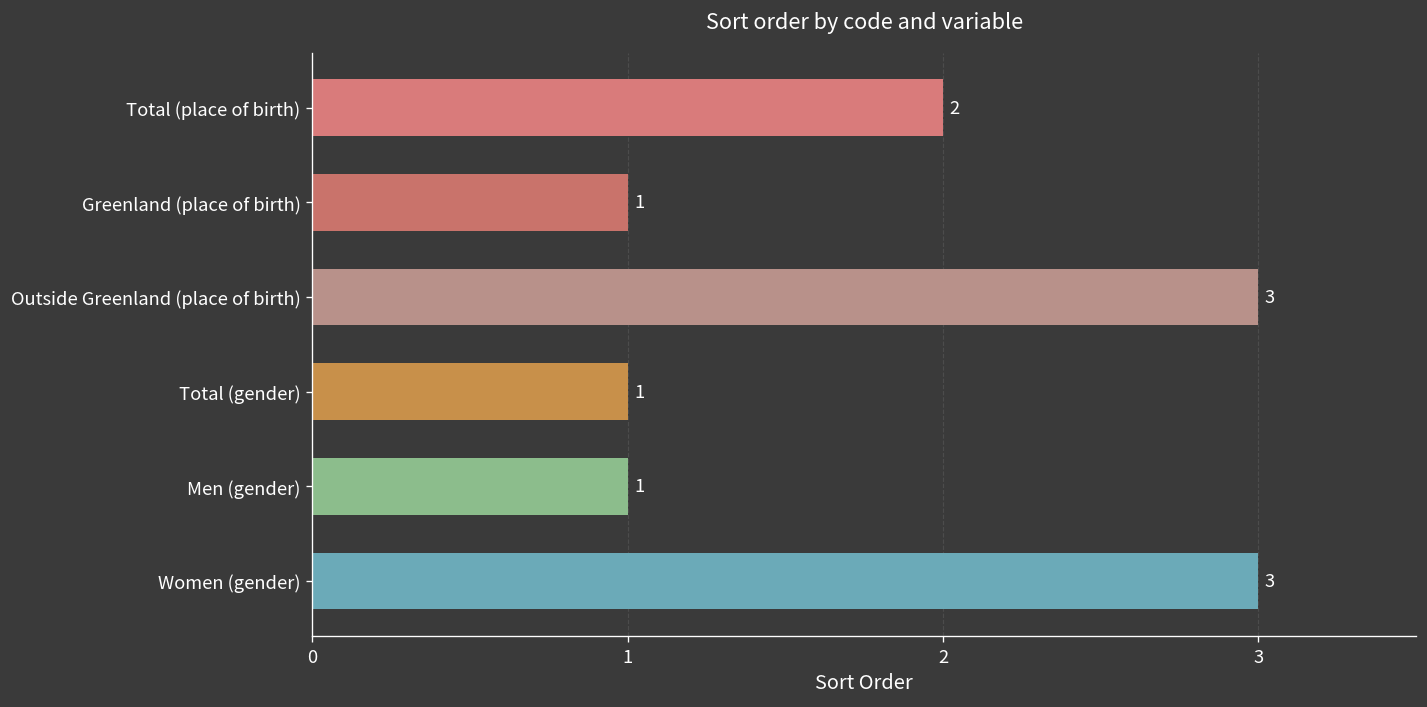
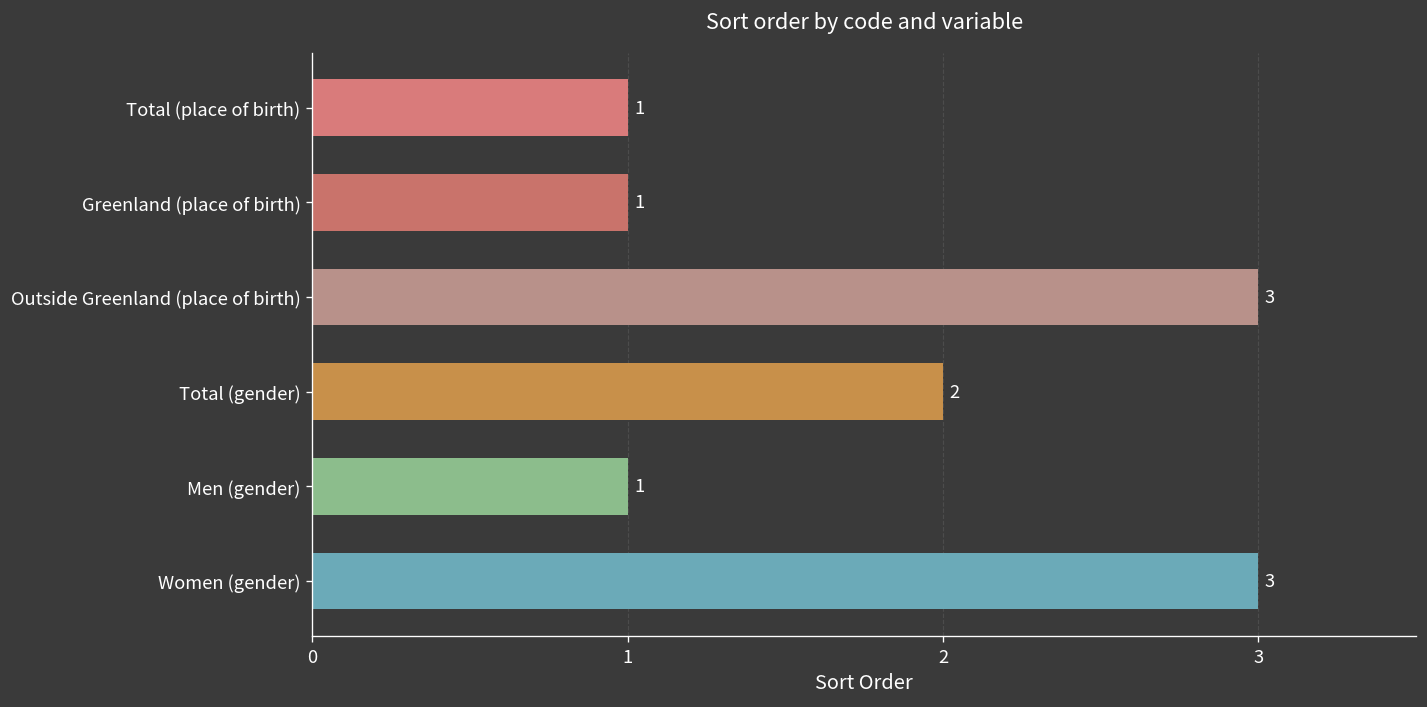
  {
-   "Total (place of birth)": 2,
+   "Total (place of birth)": 1,
    "Greenland (place of birth)": 1,
    "Outside Greenland (place of birth)": 3,
-   "Total (gender)": 1,
+   "Total (gender)": 2,
    "Men (gender)": 1,
    "Women (gender)": 3
  }
